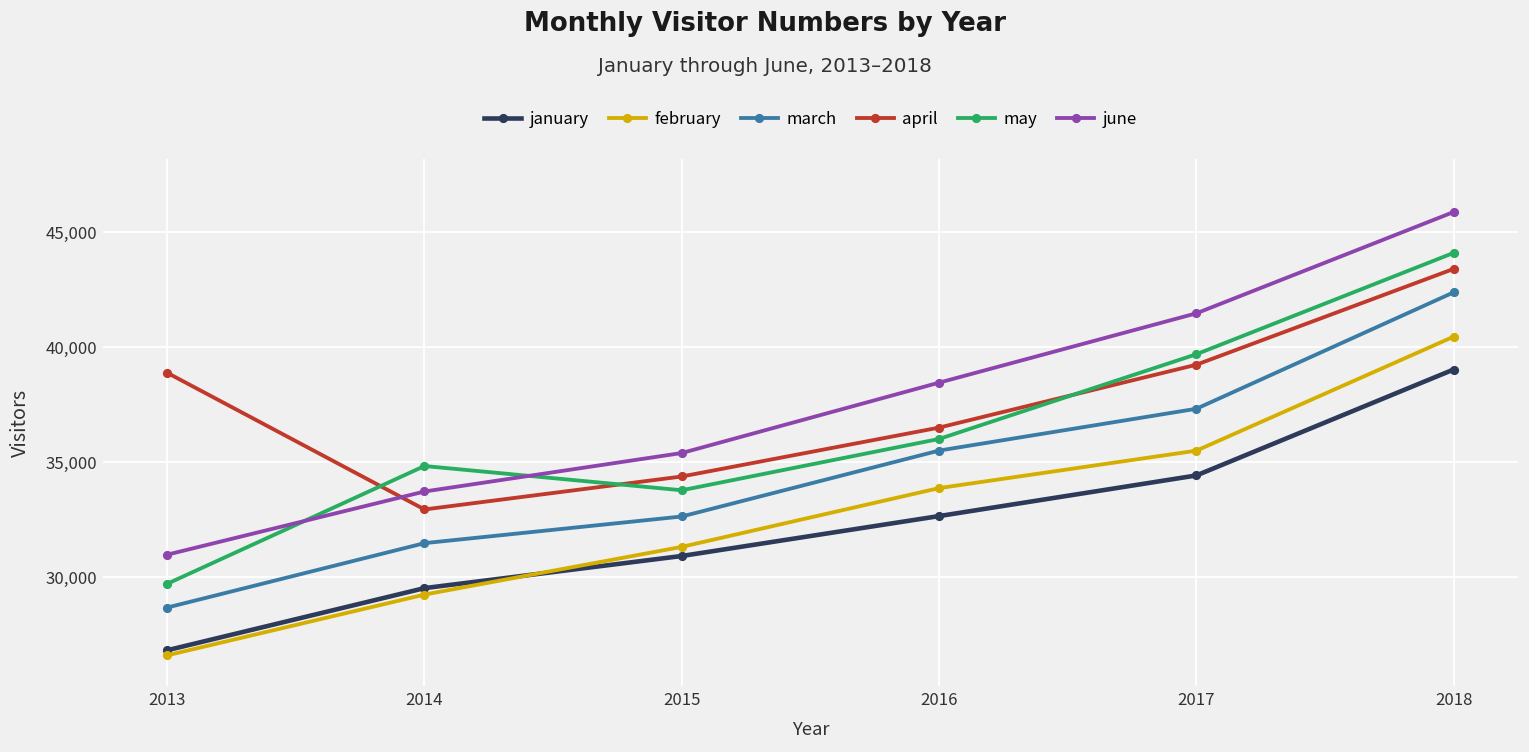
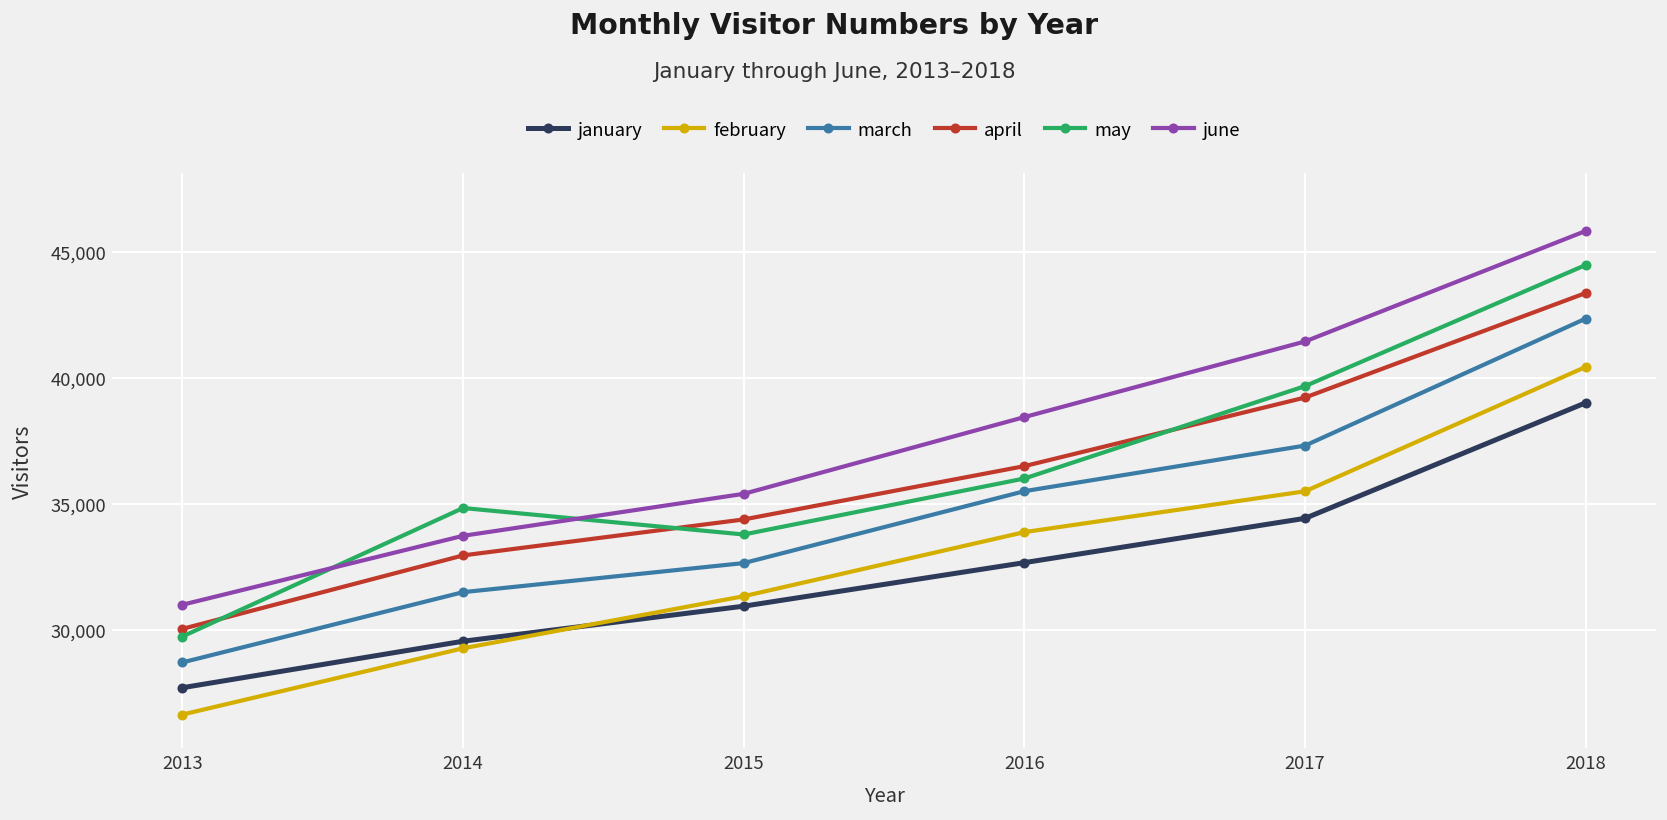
  {
    "january": {
-     "2013": "26,800",
+     "2013": "27,700",
      "2014": "29,500",
      "2015": "30,900",
      "2016": "32,700",
      "2017": "34,400",
      "2018": "39,000"
    },
    "february": {
      "2013": "26,600",
      "2014": "29,300",
      "2015": "31,300",
      "2016": "33,900",
      "2017": "35,500",
      "2018": "40,400"
    },
    "march": {
      "2013": "28,700",
      "2014": "31,500",
      "2015": "32,600",
      "2016": "35,500",
      "2017": "37,300",
      "2018": "42,400"
    },
    "april": {
-     "2013": "38,900",
+     "2013": "30,000",
      "2014": "32,900",
      "2015": "34,400",
      "2016": "36,500",
      "2017": "39,200",
      "2018": "43,400"
    },
    "may": {
      "2013": "29,700",
      "2014": "34,800",
      "2015": "33,800",
      "2016": "36,000",
      "2017": "39,700",
-     "2018": "44,100"
+     "2018": "44,500"
    },
    "june": {
      "2013": "31,000",
      "2014": "33,700",
      "2015": "35,400",
      "2016": "38,400",
      "2017": "41,500",
      "2018": "45,800"
    }
  }
